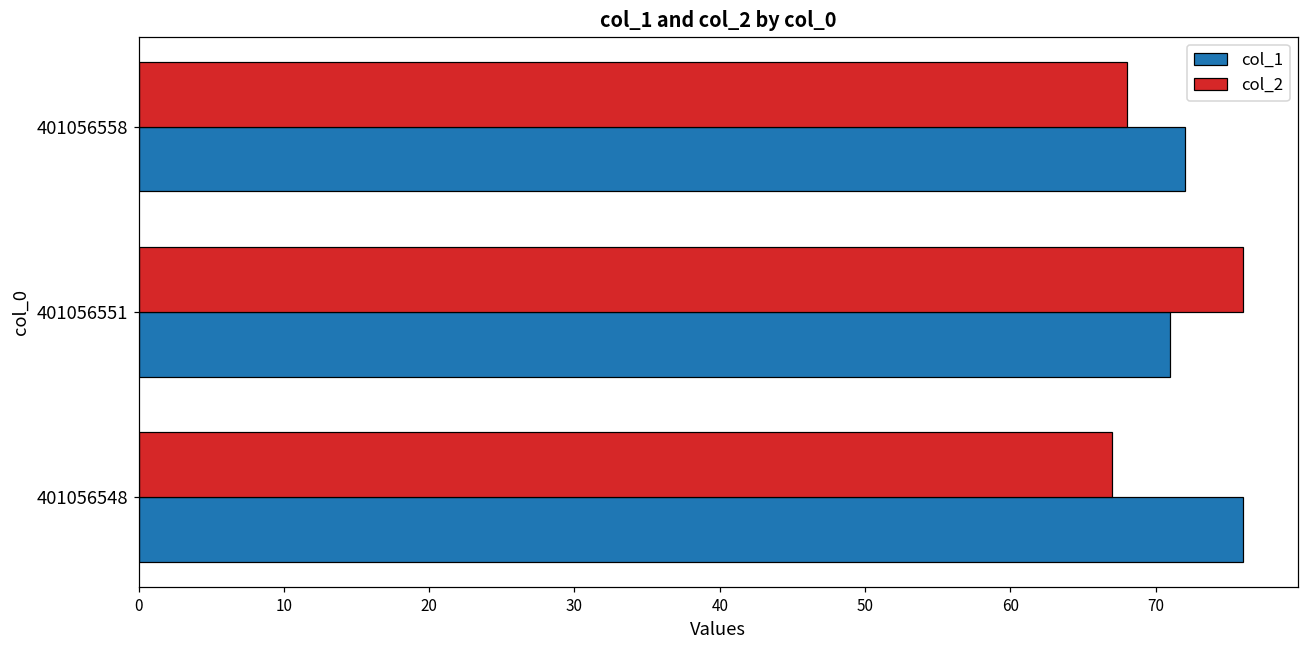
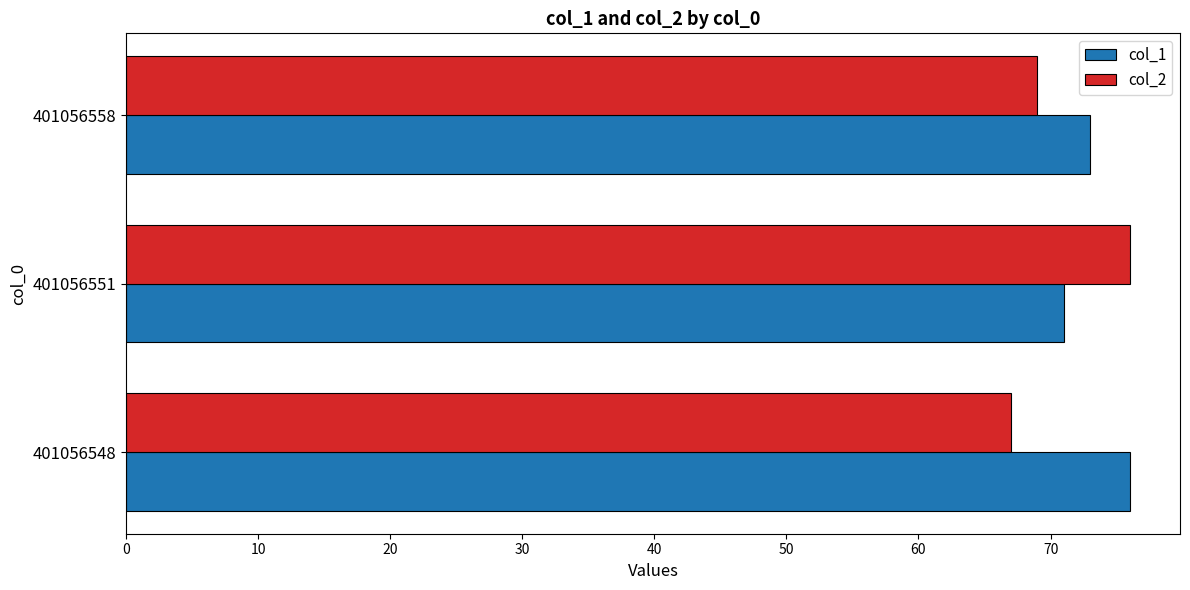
  {
    "col_1": {
-     "401056558": 72,
+     "401056558": 73,
      "401056551": 71,
      "401056548": 76
    },
    "col_2": {
-     "401056558": 68,
+     "401056558": 69,
      "401056551": 76,
      "401056548": 67
    }
  }
